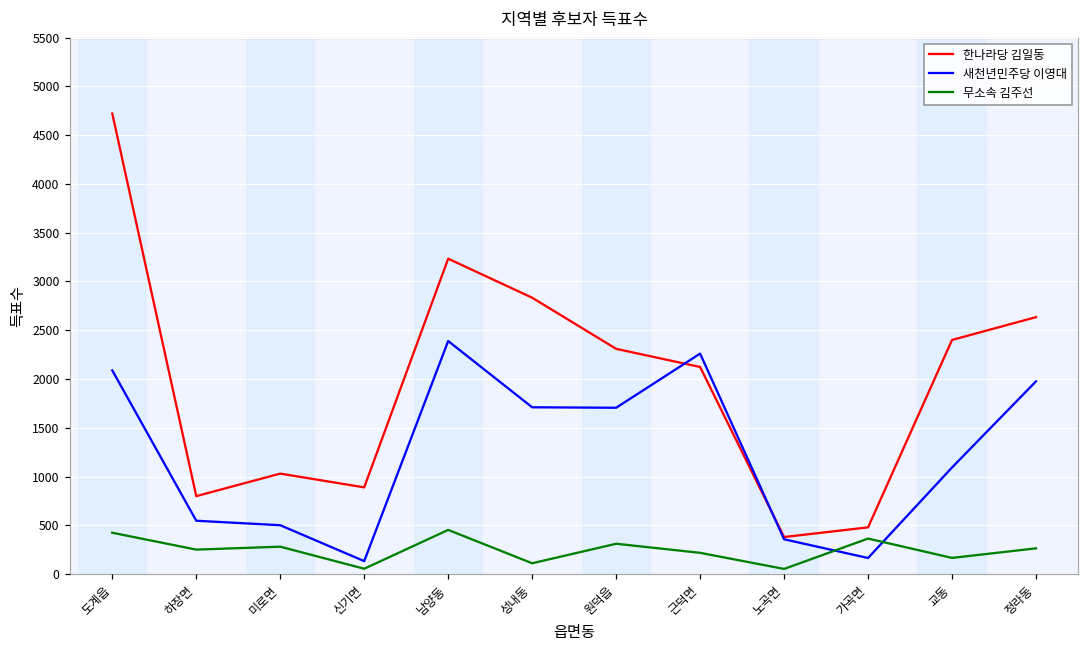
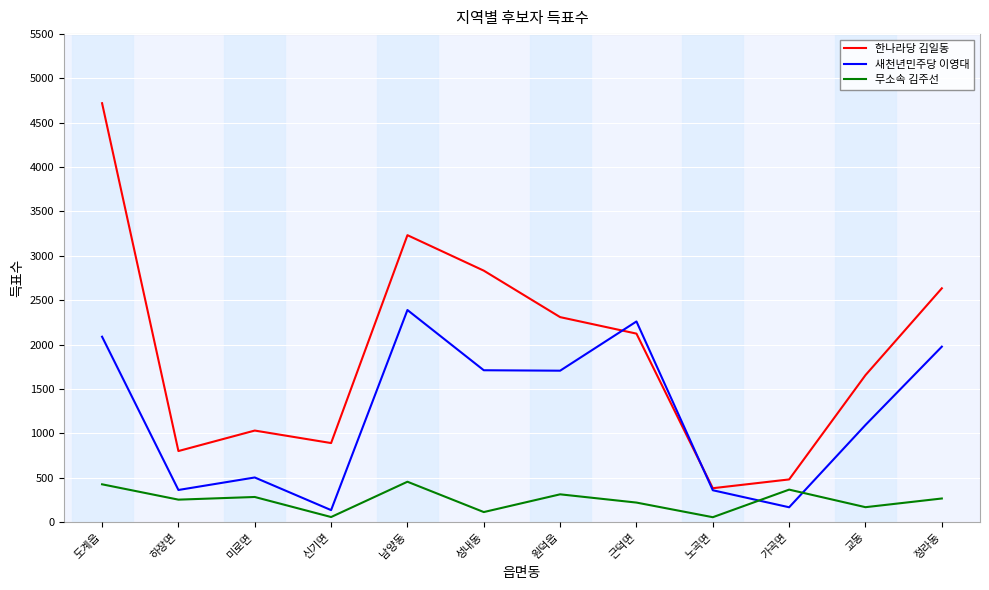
  {
    "한나라당 김일동": {
      "도계읍": 4700,
      "하장면": 800,
      "미로면": 1000,
      "신기면": 900,
      "남양동": 3200,
      "성내동": 2800,
      "원덕읍": 2300,
      "근덕면": 2100,
      "가곡면": 500,
-     "교동": 2400,
+     "교동": 1700,
      "정라동": 2600
    },
    "새천년민주당 이영대": {
      "도계읍": 2100,
-     "하장면": 500,
+     "하장면": 400,
      "미로면": 500,
      "신기면": 100,
      "남양동": 2400,
      "성내동": 1700,
      "원덕읍": 1700,
      "근덕면": 2300,
      "가곡면": 200,
      "교동": 1100,
      "정라동": 2000
    },
    "무소속 김주선": {
      "도계읍": 400,
      "하장면": 300,
      "미로면": 300,
      "신기면": 100,
      "남양동": 500,
      "성내동": 100,
      "원덕읍": 300,
      "근덕면": 200,
      "노곡면": 100,
      "가곡면": 400,
      "교동": 200,
      "정라동": 300
    }
  }
